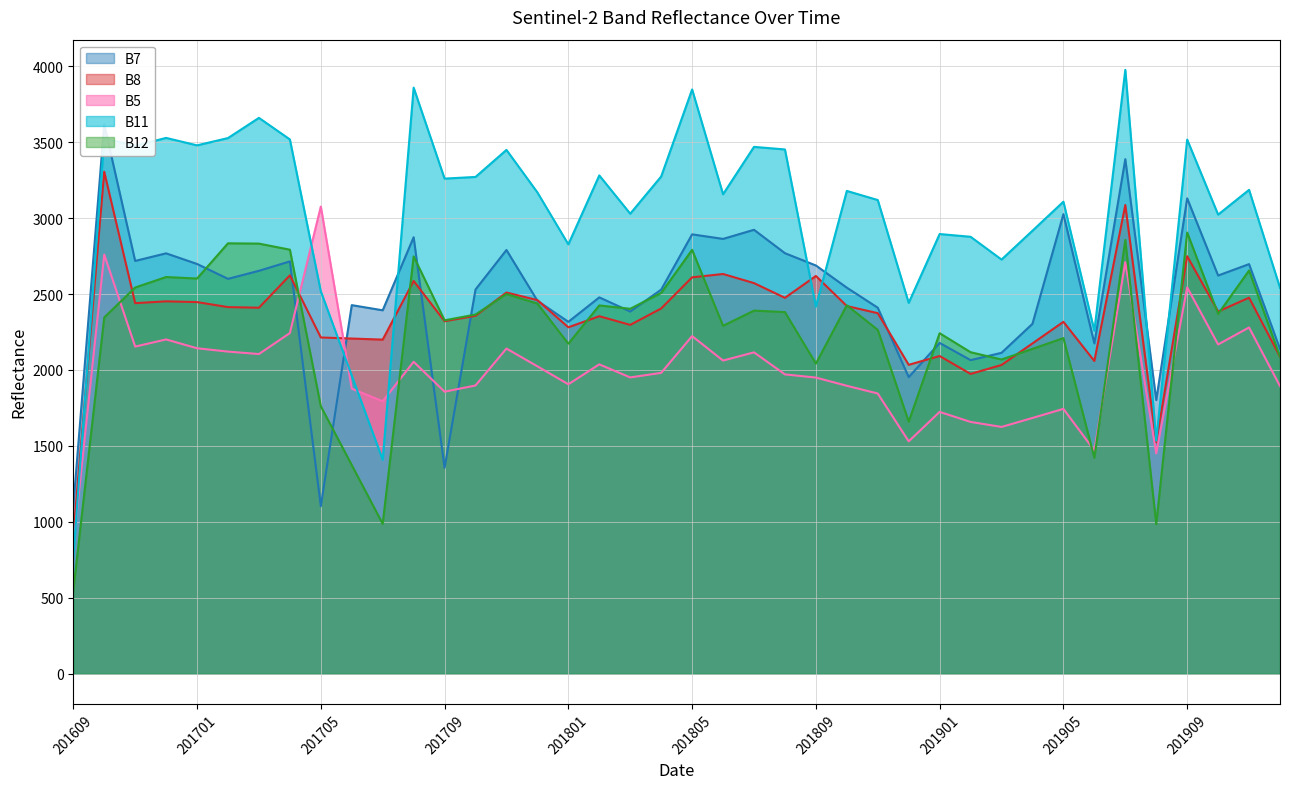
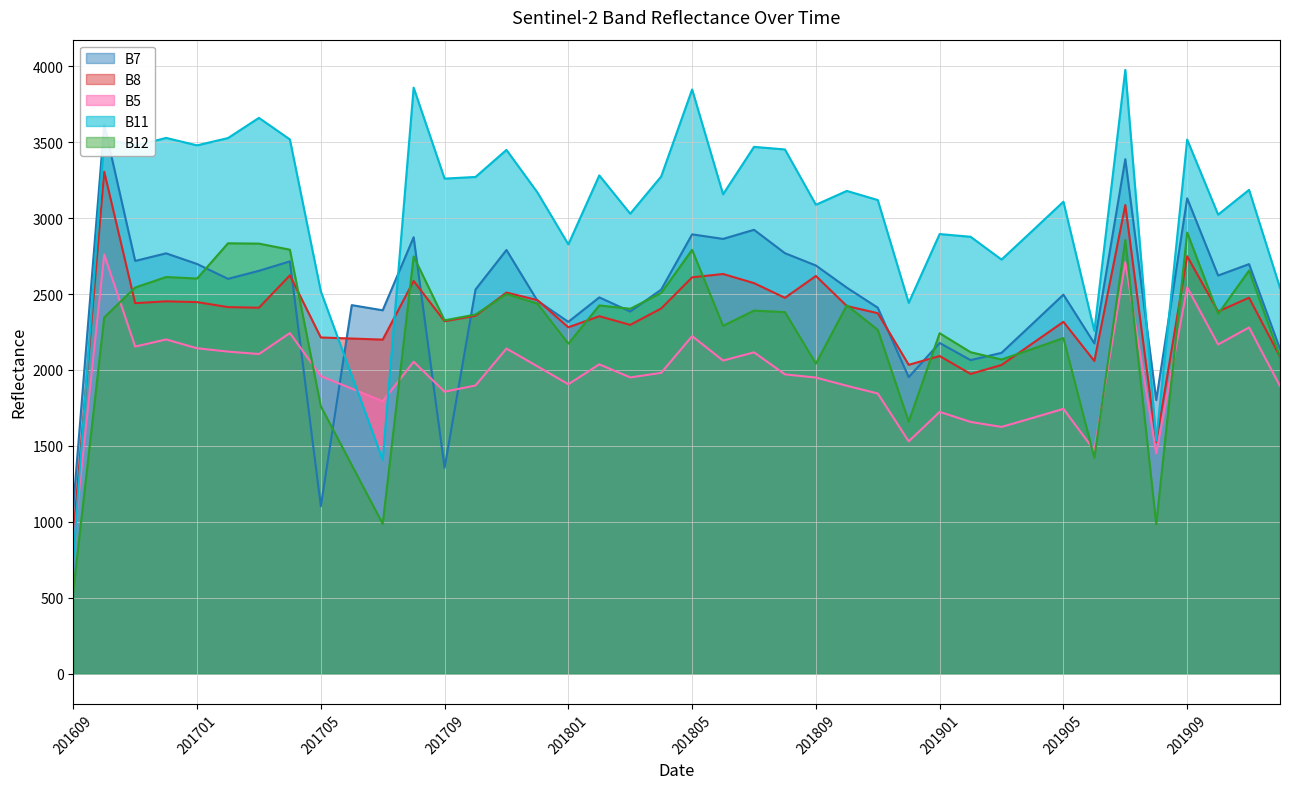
  {
    "B7": {
      "201609": 1100,
      "201701": 2700,
      "201705": 1100,
      "201709": 1360,
      "201801": 2320,
      "201805": 2890,
      "201809": 2690,
      "201901": 2180,
-     "201905": 3030,
+     "201905": 2500,
      "201909": 3130
    },
    "B8": {
      "201609": 910,
      "201701": 2450,
      "201705": 2210,
      "201801": 2280,
      "201805": 2610,
      "201809": 2620,
      "201901": 2090,
      "201905": 2320,
      "201909": 2750
    },
    "B5": {
      "201609": 840,
      "201701": 2140,
-     "201705": 3080,
+     "201705": 1960,
      "201709": 1860,
      "201801": 1910,
      "201805": 2220,
      "201809": 1950,
      "201901": 1720,
      "201905": 1740,
      "201909": 2540
    },
    "B11": {
      "201609": 770,
      "201701": 3480,
      "201705": 2520,
      "201709": 3260,
      "201801": 2830,
      "201805": 3850,
-     "201809": 2420,
+     "201809": 3090,
      "201901": 2900,
      "201905": 3110,
      "201909": 3520
    },
    "B12": {
      "201609": 550,
      "201701": 2600,
      "201705": 1760,
      "201801": 2170,
      "201805": 2790,
      "201809": 2040,
      "201901": 2240,
      "201905": 2210,
      "201909": 2910
    }
  }
